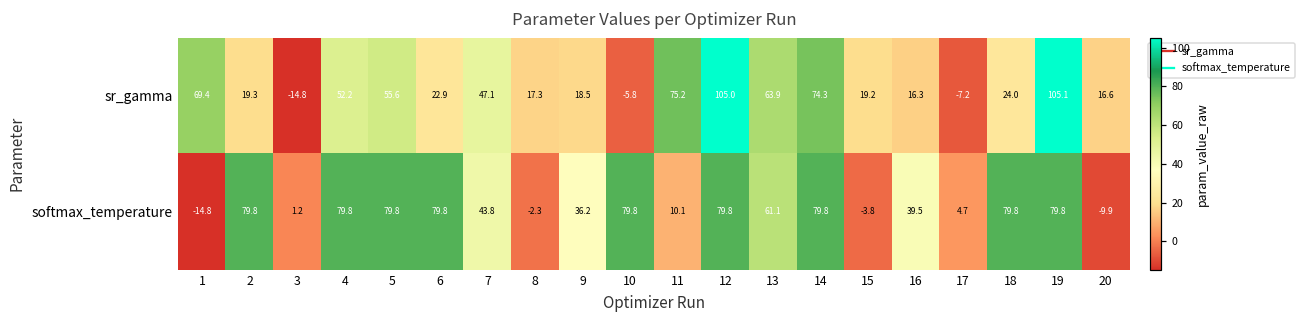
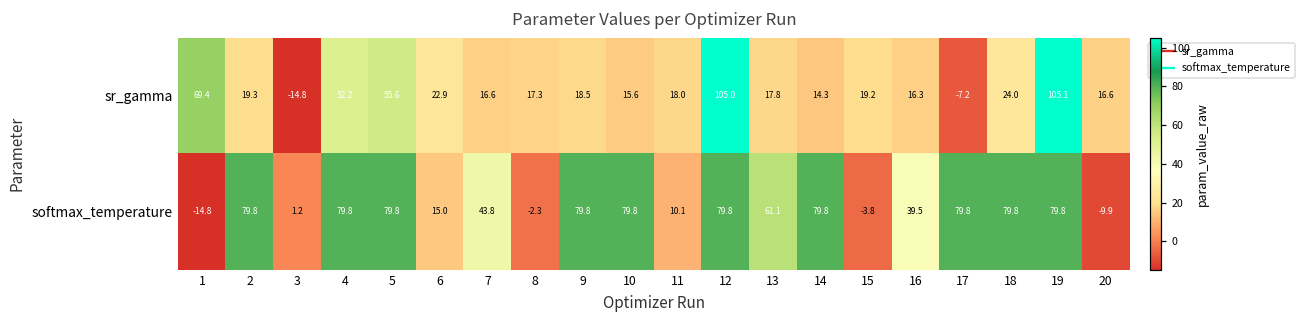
  {
    "sr_gamma": {
      "1": 69.4,
      "2": 19.3,
      "3": -14.8,
      "4": 52.2,
      "5": 55.6,
      "6": 22.9,
-     "7": 47.1,
+     "7": 16.6,
      "8": 17.3,
      "9": 18.5,
-     "10": -5.8,
-     "11": 75.2,
+     "10": 15.6,
+     "11": 18.0,
      "12": 105.0,
-     "13": 63.9,
-     "14": 74.3,
+     "13": 17.8,
+     "14": 14.3,
      "15": 19.2,
      "16": 16.3,
      "17": -7.2,
      "18": 24.0,
      "19": 105.1,
      "20": 16.6
    },
    "softmax_temperature": {
      "1": -14.8,
      "2": 79.8,
      "3": 1.2,
      "4": 79.8,
      "5": 79.8,
-     "6": 79.8,
+     "6": 15.0,
      "7": 43.8,
      "8": -2.3,
-     "9": 36.2,
+     "9": 79.8,
      "10": 79.8,
      "11": 10.1,
      "12": 79.8,
      "13": 61.1,
      "14": 79.8,
      "15": -3.8,
      "16": 39.5,
-     "17": 4.7,
+     "17": 79.8,
      "18": 79.8,
      "19": 79.8,
      "20": -9.9
    }
  }
